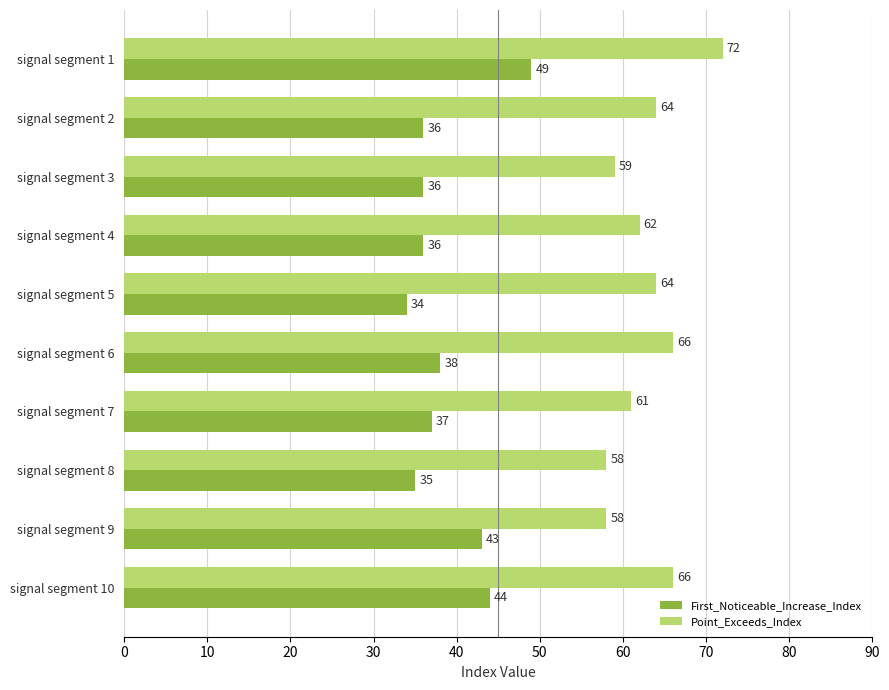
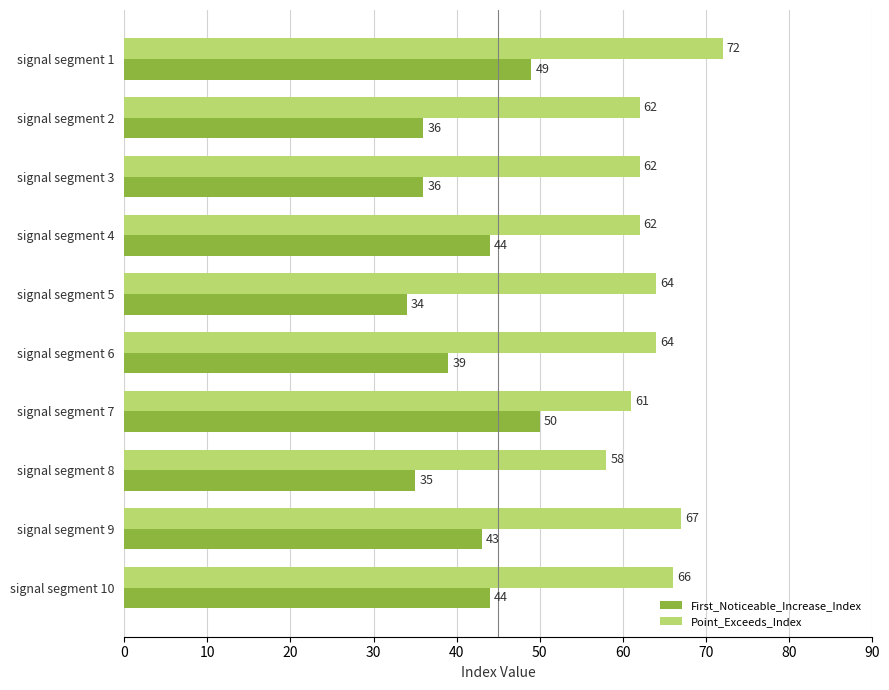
  {
    "First_Noticeable_Increase_Index": {
      "signal segment 1": 49,
      "signal segment 2": 36,
      "signal segment 3": 36,
-     "signal segment 4": 36,
+     "signal segment 4": 44,
      "signal segment 5": 34,
-     "signal segment 6": 38,
-     "signal segment 7": 37,
+     "signal segment 6": 39,
+     "signal segment 7": 50,
      "signal segment 8": 35,
      "signal segment 9": 43,
      "signal segment 10": 44
    },
    "Point_Exceeds_Index": {
      "signal segment 1": 72,
-     "signal segment 2": 64,
-     "signal segment 3": 59,
+     "signal segment 2": 62,
+     "signal segment 3": 62,
      "signal segment 4": 62,
      "signal segment 5": 64,
-     "signal segment 6": 66,
+     "signal segment 6": 64,
      "signal segment 7": 61,
      "signal segment 8": 58,
-     "signal segment 9": 58,
+     "signal segment 9": 67,
      "signal segment 10": 66
    }
  }
